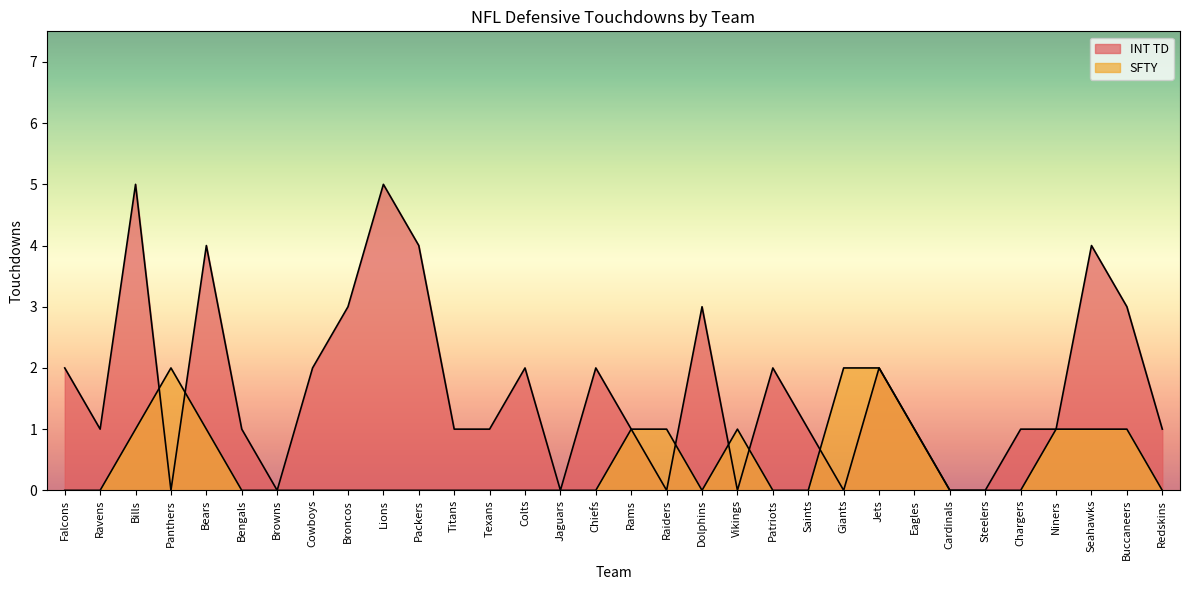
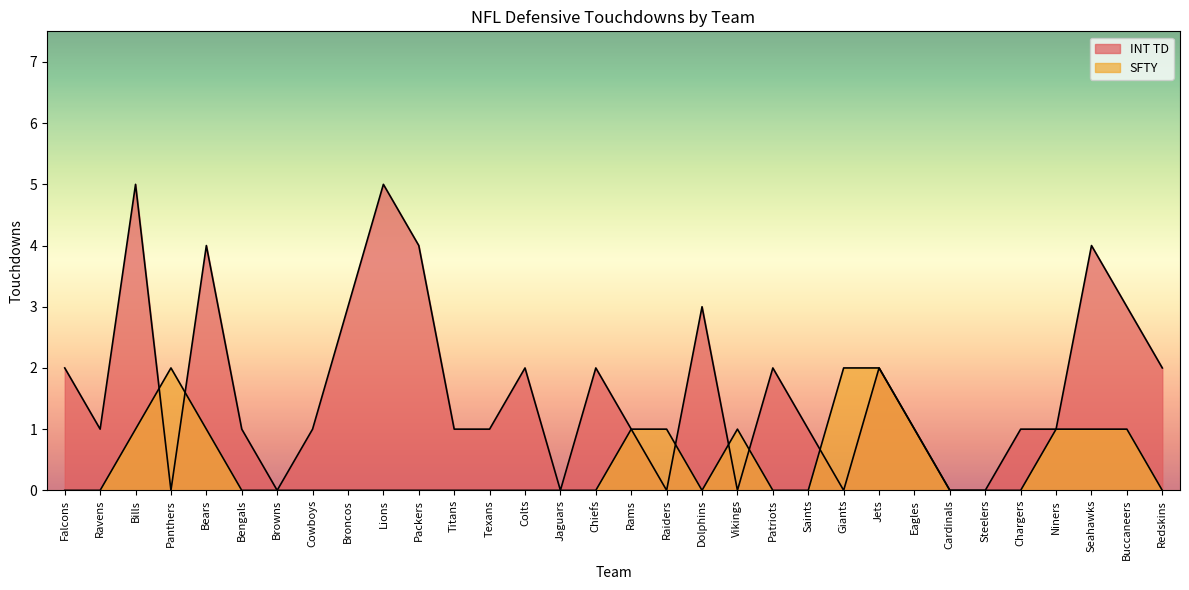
  {
    "INT TD": {
      "Falcons": 2,
      "Ravens": 1,
      "Bills": 5,
      "Panthers": 0,
      "Bears": 4,
      "Bengals": 1,
-     "Cowboys": 2,
+     "Cowboys": 1,
      "Broncos": 3,
      "Lions": 5,
      "Packers": 4,
      "Titans": 1,
      "Texans": 1,
      "Colts": 2,
      "Chiefs": 2,
      "Raiders": 0,
      "Dolphins": 3,
      "Vikings": 0,
      "Patriots": 2,
      "Saints": 1,
      "Giants": 0,
      "Chargers": 1,
      "Seahawks": 4,
      "Buccaneers": 3,
-     "Redskins": 1
+     "Redskins": 2
    },
    "SFTY": {
      "Falcons": 0,
      "Ravens": 0,
      "Bills": 1,
      "Panthers": 2,
      "Bears": 1,
      "Bengals": 0,
      "Cowboys": 0,
      "Broncos": 0,
      "Lions": 0,
      "Packers": 0,
      "Titans": 0,
      "Texans": 0,
      "Colts": 0,
      "Chiefs": 0,
      "Raiders": 1,
      "Dolphins": 0,
      "Vikings": 1,
      "Patriots": 0,
      "Saints": 0,
      "Giants": 2,
      "Chargers": 0,
      "Seahawks": 1,
      "Buccaneers": 1,
      "Redskins": 0
    }
  }
